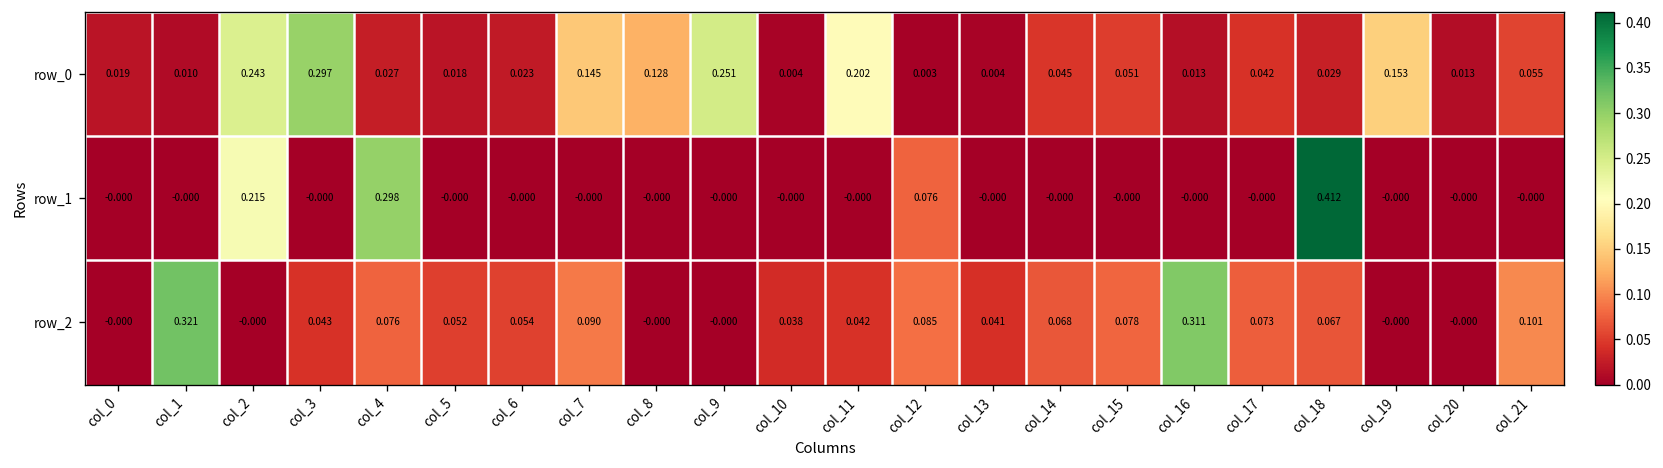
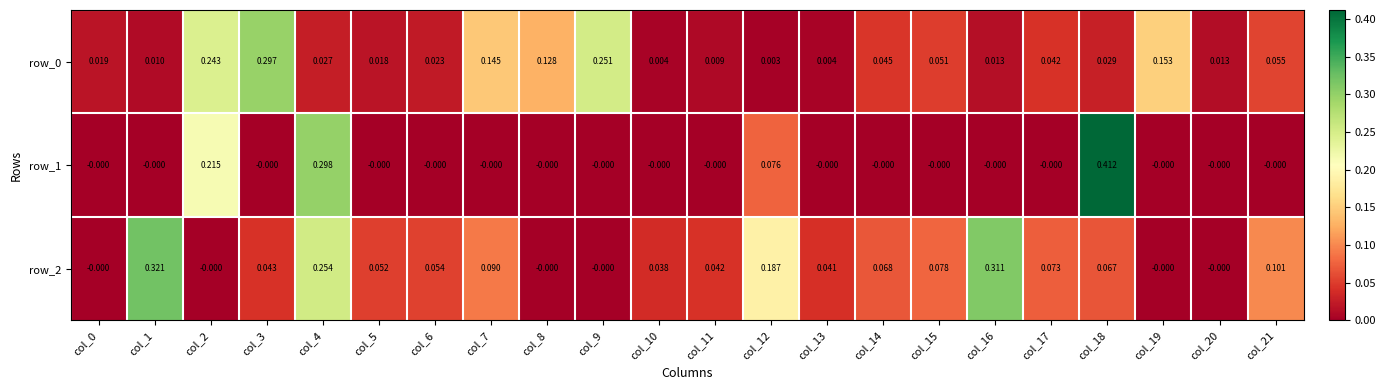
  {
    "row_0": {
      "col_0": 0.019,
      "col_1": 0.010,
      "col_2": 0.243,
      "col_3": 0.297,
      "col_4": 0.027,
      "col_5": 0.018,
      "col_6": 0.023,
      "col_7": 0.145,
      "col_8": 0.128,
      "col_9": 0.251,
      "col_10": 0.004,
-     "col_11": 0.202,
+     "col_11": 0.009,
      "col_12": 0.003,
      "col_13": 0.004,
      "col_14": 0.045,
      "col_15": 0.051,
      "col_16": 0.013,
      "col_17": 0.042,
      "col_18": 0.029,
      "col_19": 0.153,
      "col_20": 0.013,
      "col_21": 0.055
    },
    "row_1": {
      "col_0": -0.000,
      "col_1": -0.000,
      "col_2": 0.215,
      "col_3": -0.000,
      "col_4": 0.298,
      "col_5": -0.000,
      "col_6": -0.000,
      "col_7": -0.000,
      "col_8": -0.000,
      "col_9": -0.000,
      "col_10": -0.000,
      "col_11": -0.000,
      "col_12": 0.076,
      "col_13": -0.000,
      "col_14": -0.000,
      "col_15": -0.000,
      "col_16": -0.000,
      "col_17": -0.000,
      "col_18": 0.412,
      "col_19": -0.000,
      "col_20": -0.000,
      "col_21": -0.000
    },
    "row_2": {
      "col_0": -0.000,
      "col_1": 0.321,
      "col_2": -0.000,
      "col_3": 0.043,
-     "col_4": 0.076,
+     "col_4": 0.254,
      "col_5": 0.052,
      "col_6": 0.054,
      "col_7": 0.090,
      "col_8": -0.000,
      "col_9": -0.000,
      "col_10": 0.038,
      "col_11": 0.042,
-     "col_12": 0.085,
+     "col_12": 0.187,
      "col_13": 0.041,
      "col_14": 0.068,
      "col_15": 0.078,
      "col_16": 0.311,
      "col_17": 0.073,
      "col_18": 0.067,
      "col_19": -0.000,
      "col_20": -0.000,
      "col_21": 0.101
    }
  }
